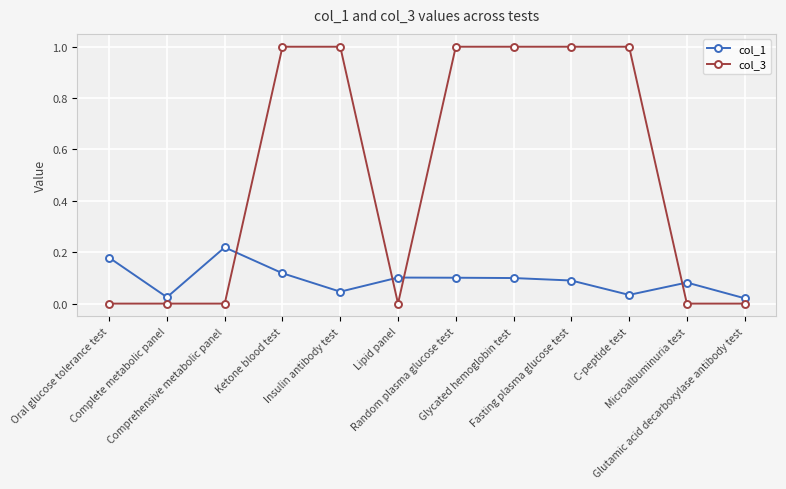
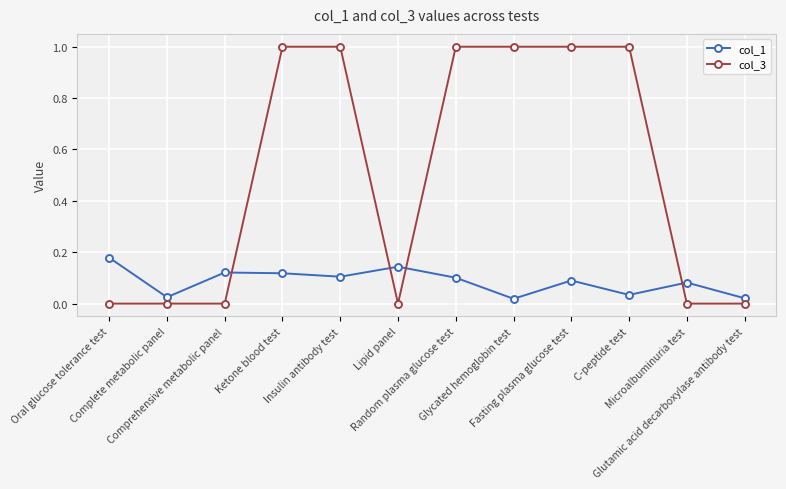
  {
    "col_1": {
      "Oral glucose tolerance test": 0.18,
      "Complete metabolic panel": 0.02,
-     "Comprehensive metabolic panel": 0.22,
+     "Comprehensive metabolic panel": 0.12,
      "Ketone blood test": 0.12,
-     "Insulin antibody test": 0.05,
-     "Lipid panel": 0.10,
+     "Insulin antibody test": 0.10,
+     "Lipid panel": 0.14,
      "Random plasma glucose test": 0.10,
-     "Glycated hemoglobin test": 0.10,
+     "Glycated hemoglobin test": 0.02,
      "Fasting plasma glucose test": 0.09,
      "C-peptide test": 0.03,
      "Microalbuminuria test": 0.08,
      "Glutamic acid decarboxylase antibody test": 0.02
    },
    "col_3": {
      "Oral glucose tolerance test": 0.00,
      "Complete metabolic panel": 0.00,
      "Comprehensive metabolic panel": 0.00,
      "Ketone blood test": 1.00,
      "Insulin antibody test": 1.00,
      "Lipid panel": 0.00,
      "Random plasma glucose test": 1.00,
      "Glycated hemoglobin test": 1.00,
      "Fasting plasma glucose test": 1.00,
      "C-peptide test": 1.00,
      "Microalbuminuria test": 0.00,
      "Glutamic acid decarboxylase antibody test": 0.00
    }
  }
